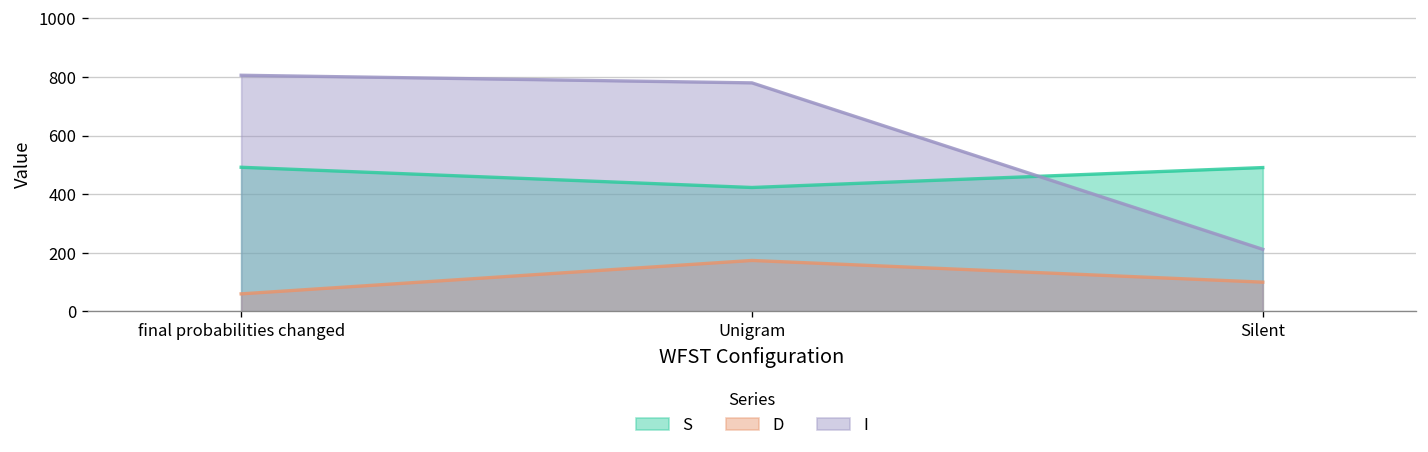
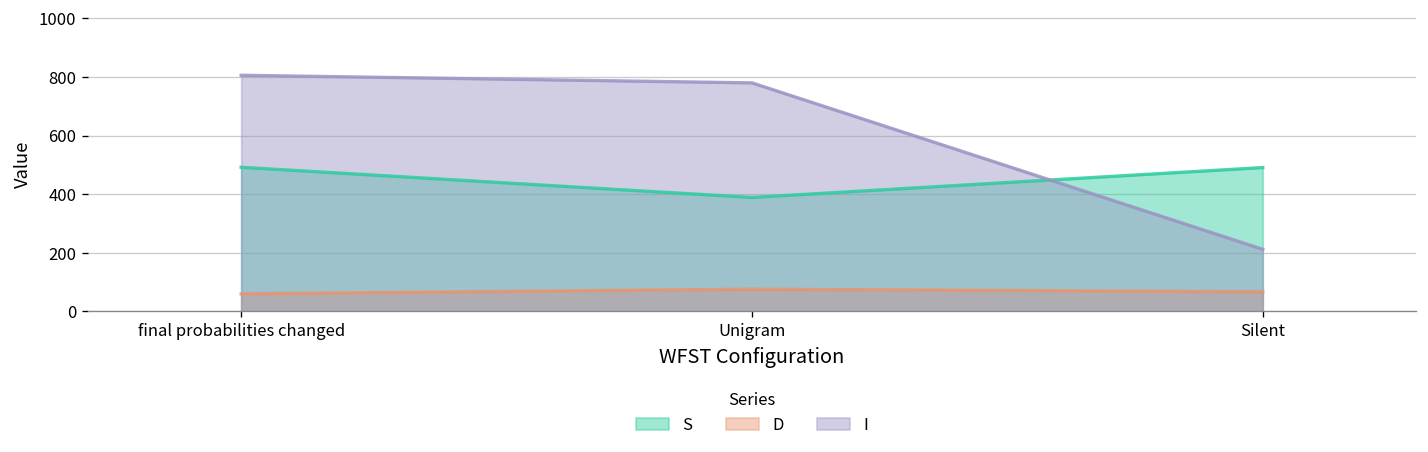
  {
    "S": {
      "final probabilities changed": 490,
-     "Unigram": 420,
+     "Unigram": 390,
      "Silent": 490
    },
    "D": {
      "final probabilities changed": 60,
-     "Unigram": 170,
-     "Silent": 100
+     "Unigram": 80,
+     "Silent": 70
    },
    "I": {
      "final probabilities changed": 810,
      "Unigram": 780,
      "Silent": 210
    }
  }
